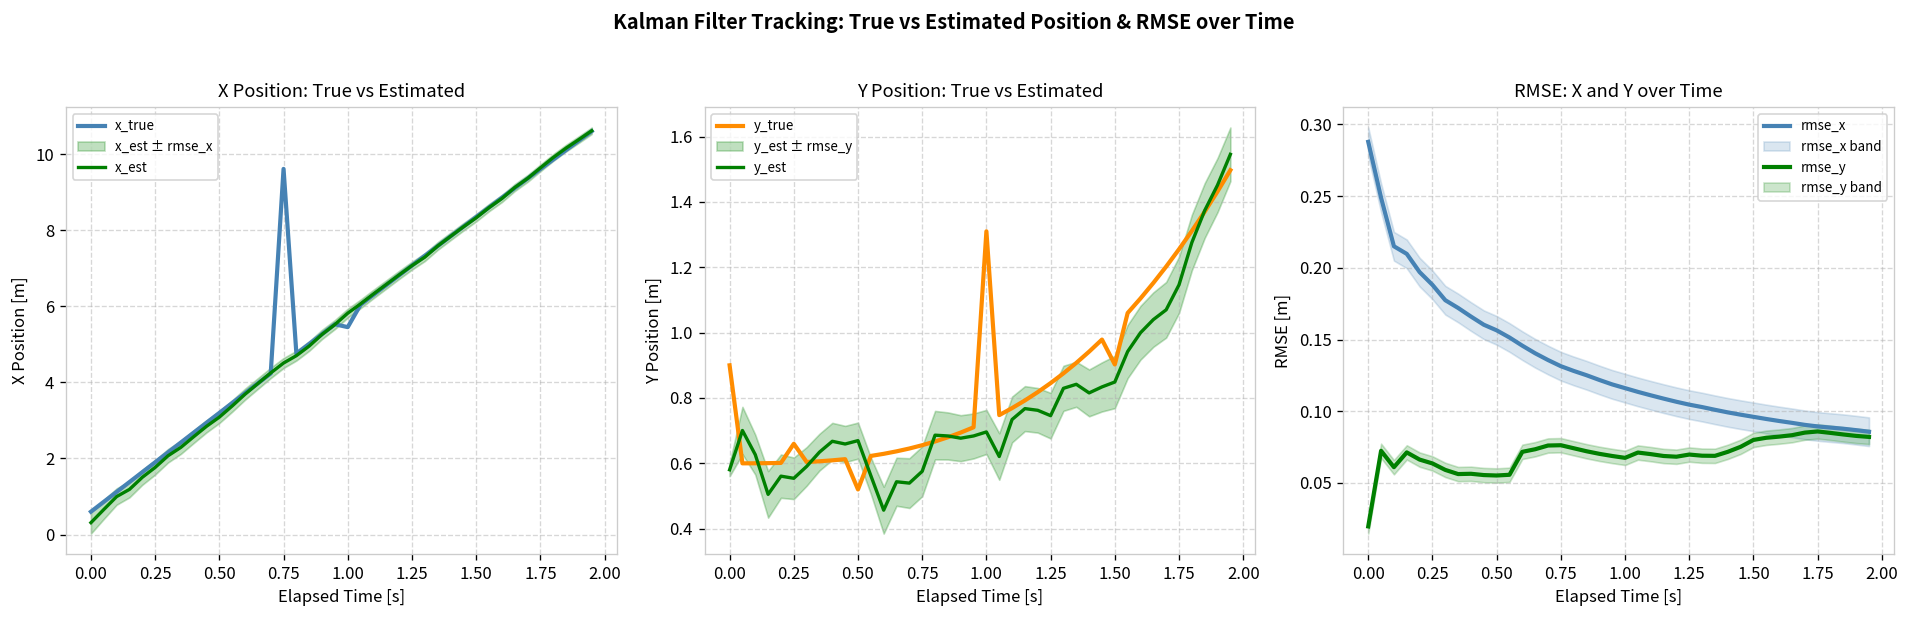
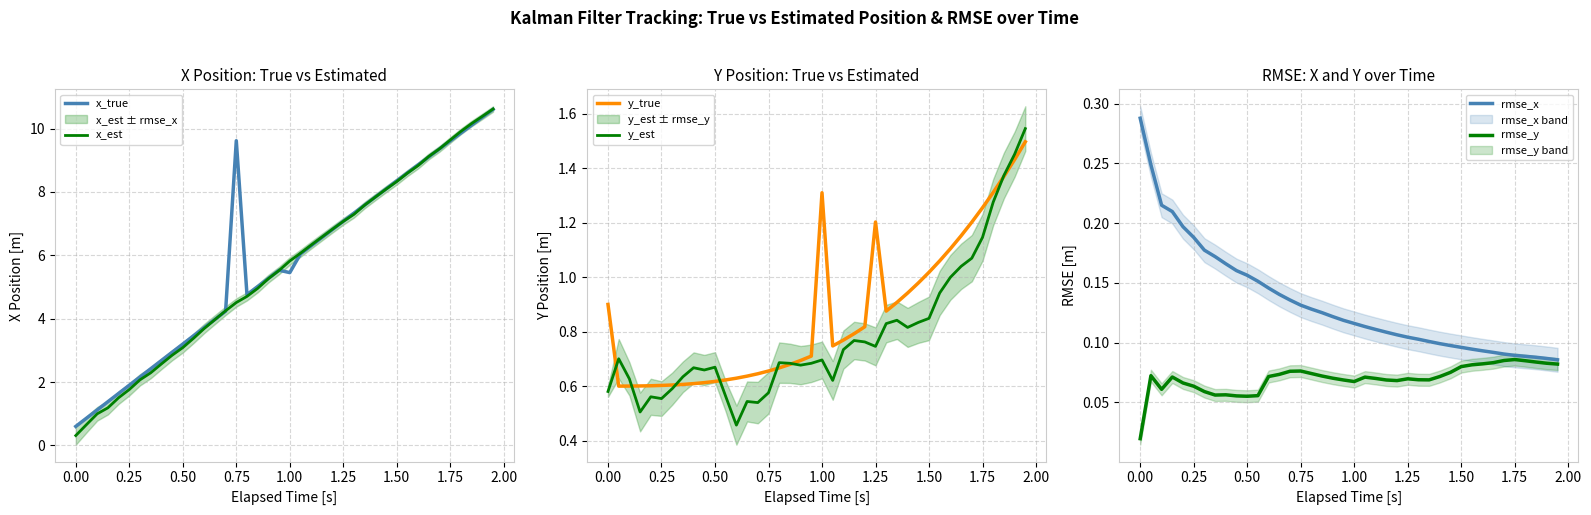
  {
    "X Position: True vs Estimated": {
      "x_true": {
        "0.75": 9.6,
        "1.00": 5.5
      }
    },
    "Y Position: True vs Estimated": {
      "y_true": {
        "0.00": 0.90,
-       "0.25": 0.66,
-       "0.50": 0.52,
+       "0.25": 0.60,
+       "0.50": 0.62,
        "1.00": 1.31,
-       "1.25": 0.85,
-       "1.50": 0.90,
+       "1.25": 1.20,
+       "1.50": 1.02,
        "1.75": 1.26
      }
    }
  }
